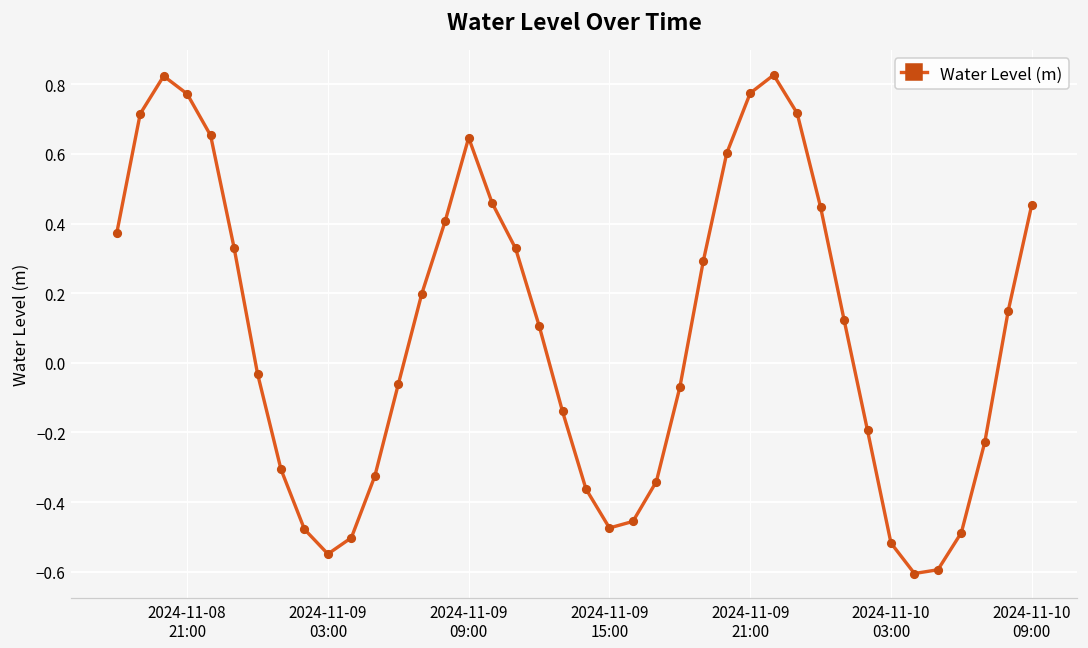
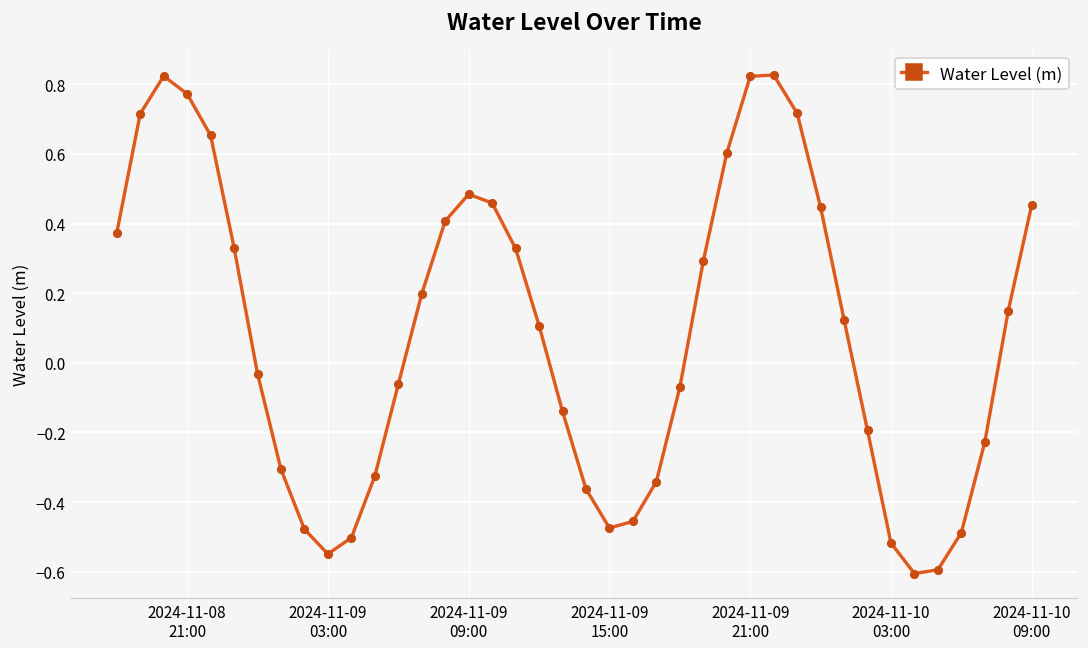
  {
    "2024-11-08 21:00": 0.77,
    "2024-11-09 03:00": -0.55,
-   "2024-11-09 09:00": 0.65,
+   "2024-11-09 09:00": 0.48,
    "2024-11-09 15:00": -0.47,
-   "2024-11-09 21:00": 0.77,
+   "2024-11-09 21:00": 0.82,
    "2024-11-10 03:00": -0.52,
    "2024-11-10 09:00": 0.45
  }
